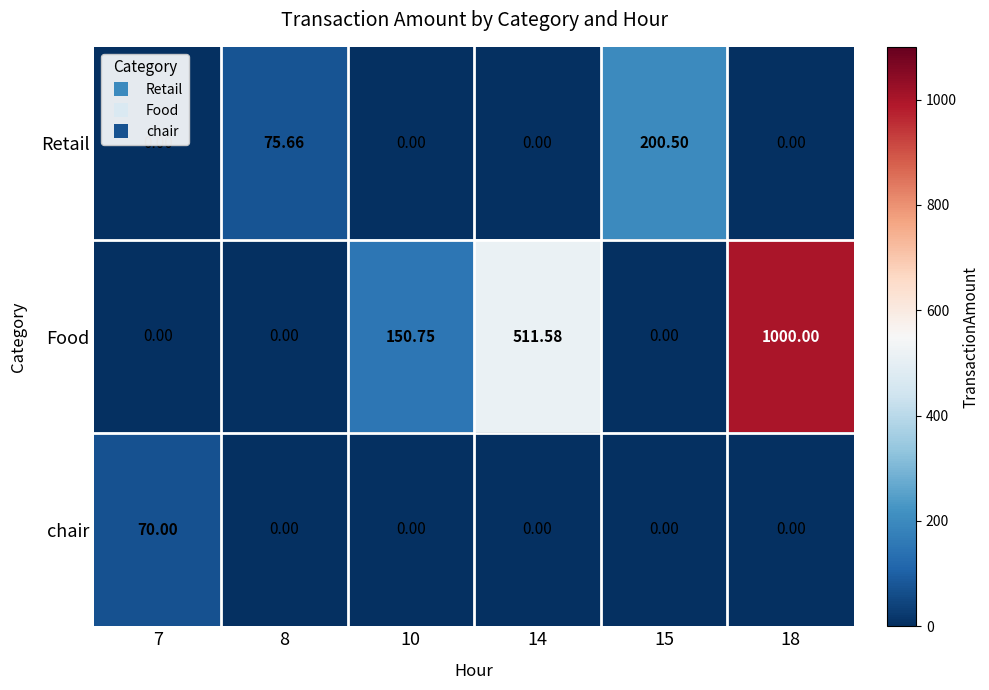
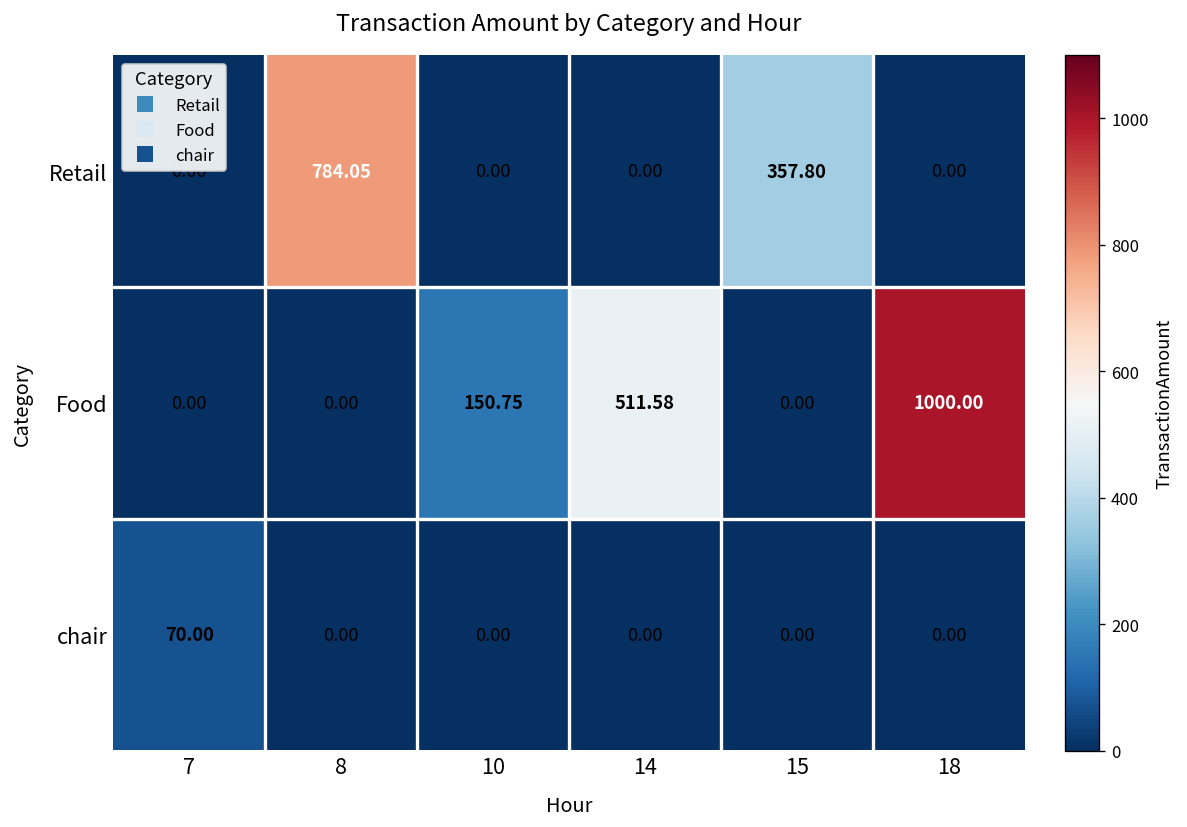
  {
    "Retail": {
-     "8": 75.66,
+     "8": 784.05,
      "10": 0.00,
      "14": 0.00,
-     "15": 200.50,
+     "15": 357.80,
      "18": 0.00
    },
    "Food": {
      "7": 0.00,
      "8": 0.00,
      "10": 150.75,
      "14": 511.58,
      "15": 0.00,
      "18": 1000.00
    },
    "chair": {
      "7": 70.00,
      "8": 0.00,
      "10": 0.00,
      "14": 0.00,
      "15": 0.00,
      "18": 0.00
    }
  }
